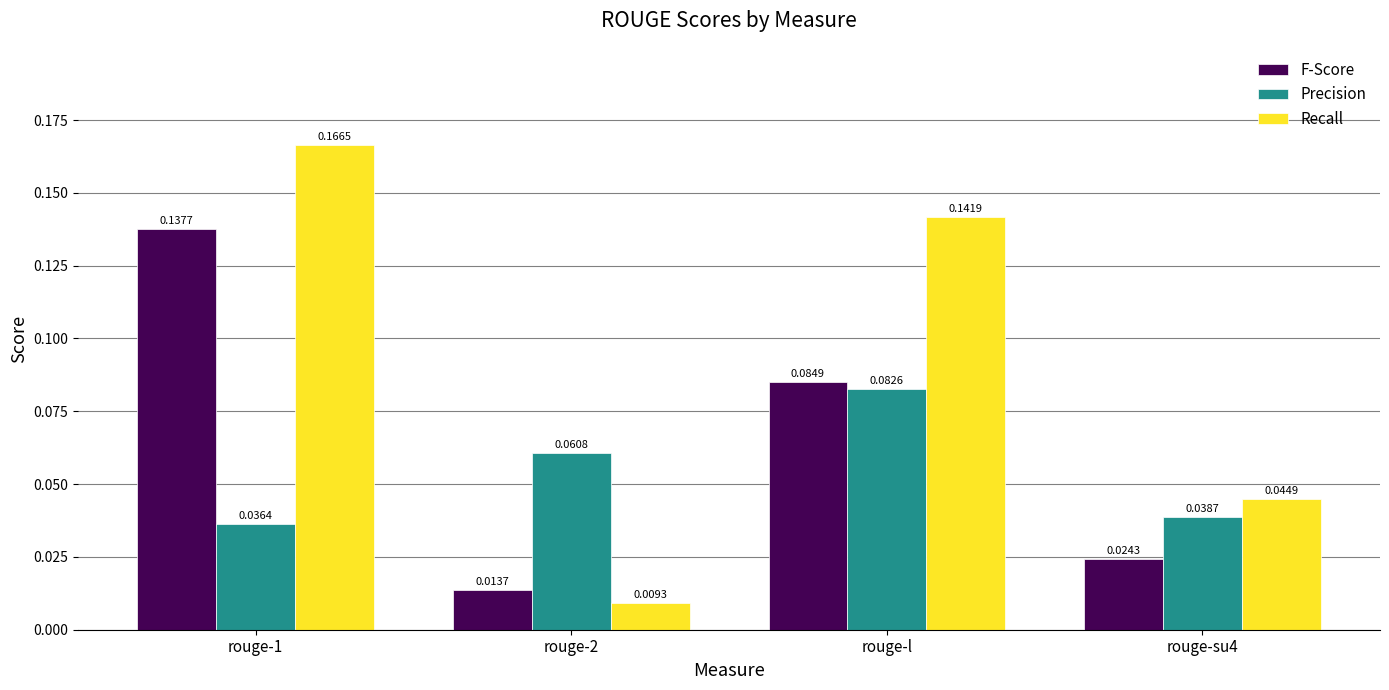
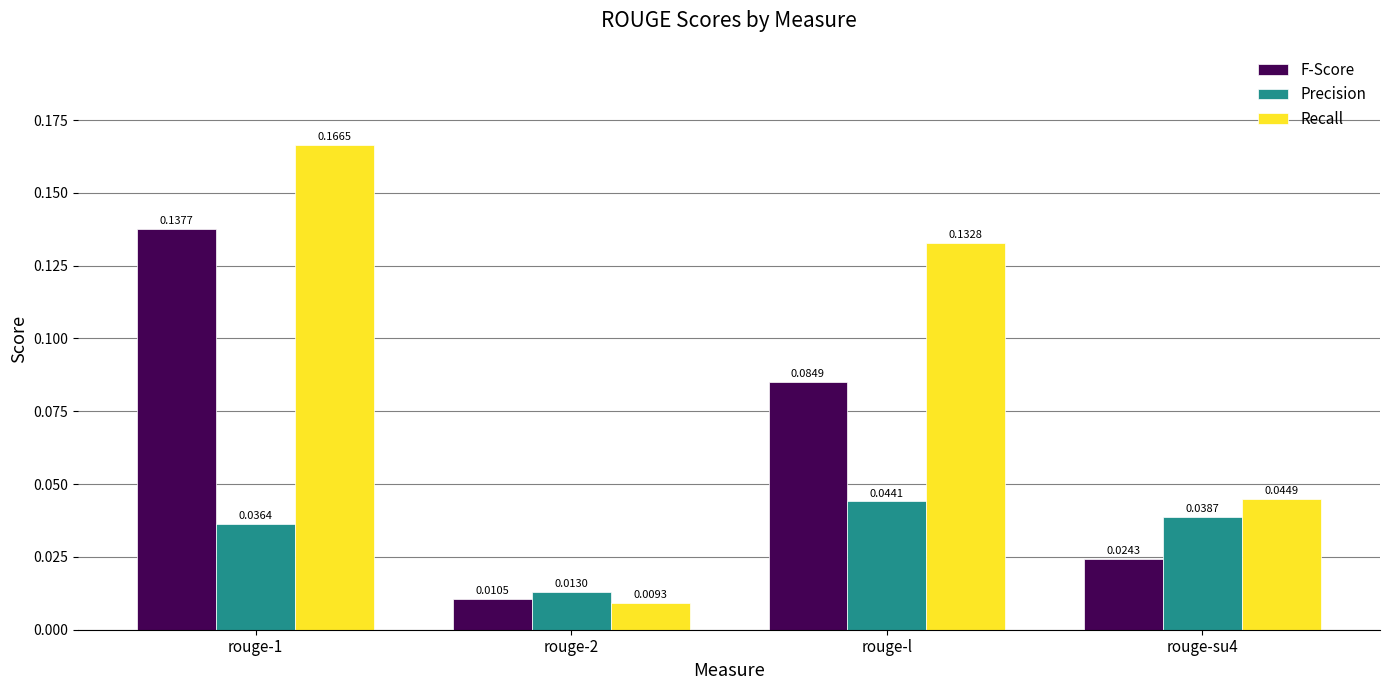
  {
    "F-Score": {
      "rouge-1": 0.1377,
-     "rouge-2": 0.0137,
+     "rouge-2": 0.0105,
      "rouge-l": 0.0849,
      "rouge-su4": 0.0243
    },
    "Precision": {
      "rouge-1": 0.0364,
-     "rouge-2": 0.0608,
-     "rouge-l": 0.0826,
+     "rouge-2": 0.0130,
+     "rouge-l": 0.0441,
      "rouge-su4": 0.0387
    },
    "Recall": {
      "rouge-1": 0.1665,
      "rouge-2": 0.0093,
-     "rouge-l": 0.1419,
+     "rouge-l": 0.1328,
      "rouge-su4": 0.0449
    }
  }
